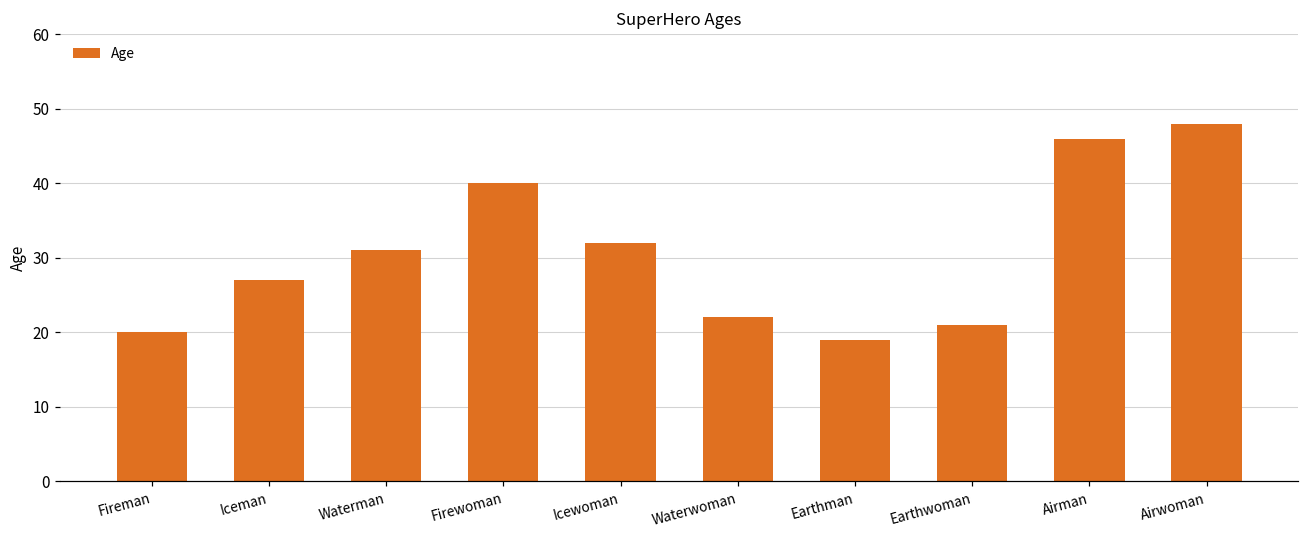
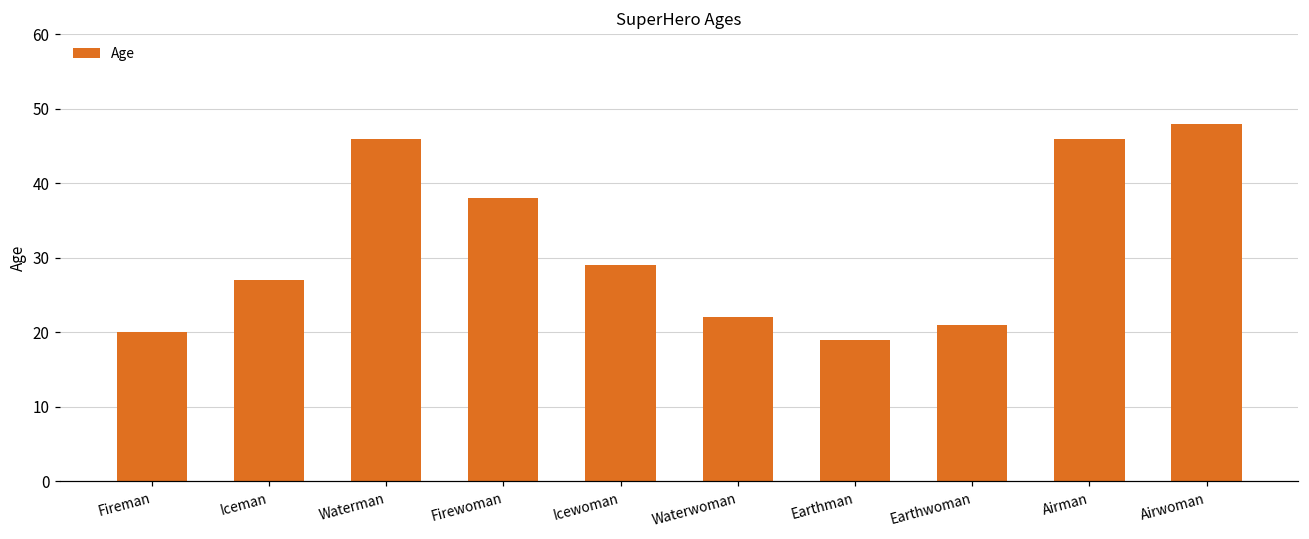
  {
    "Fireman": 20,
    "Iceman": 27,
-   "Waterman": 31,
-   "Firewoman": 40,
-   "Icewoman": 32,
+   "Waterman": 46,
+   "Firewoman": 38,
+   "Icewoman": 29,
    "Waterwoman": 22,
    "Earthman": 19,
    "Earthwoman": 21,
    "Airman": 46,
    "Airwoman": 48
  }
